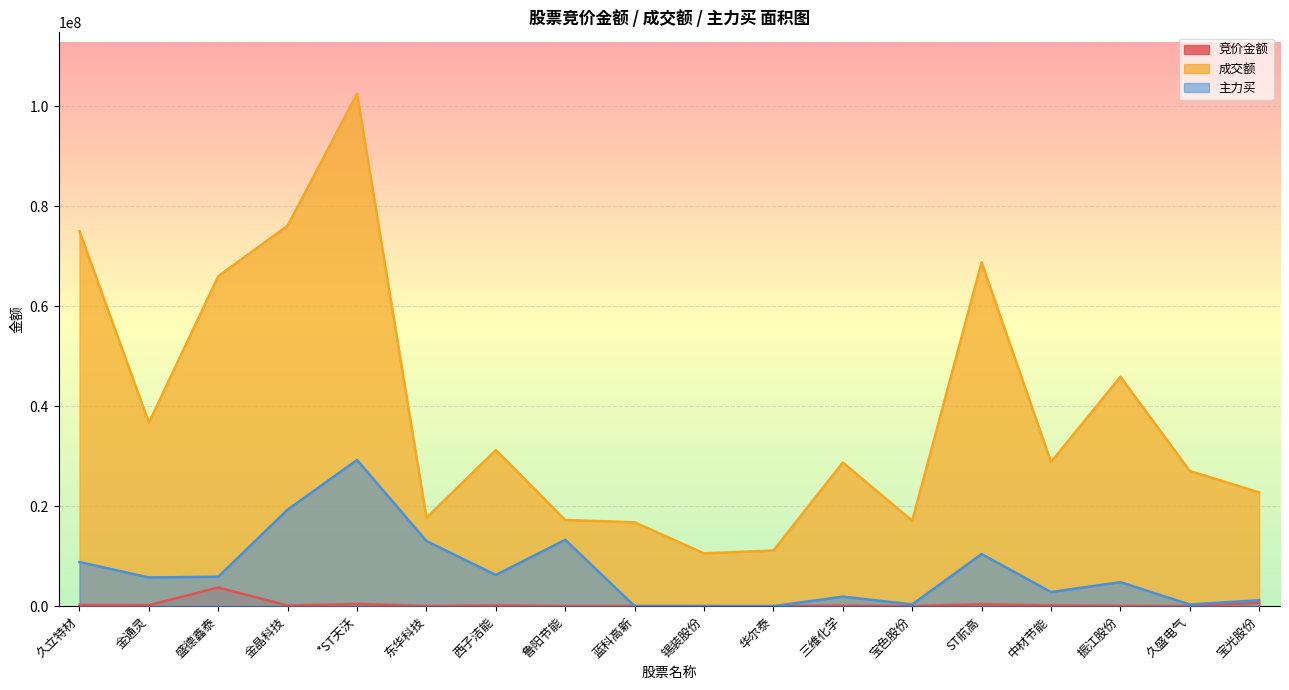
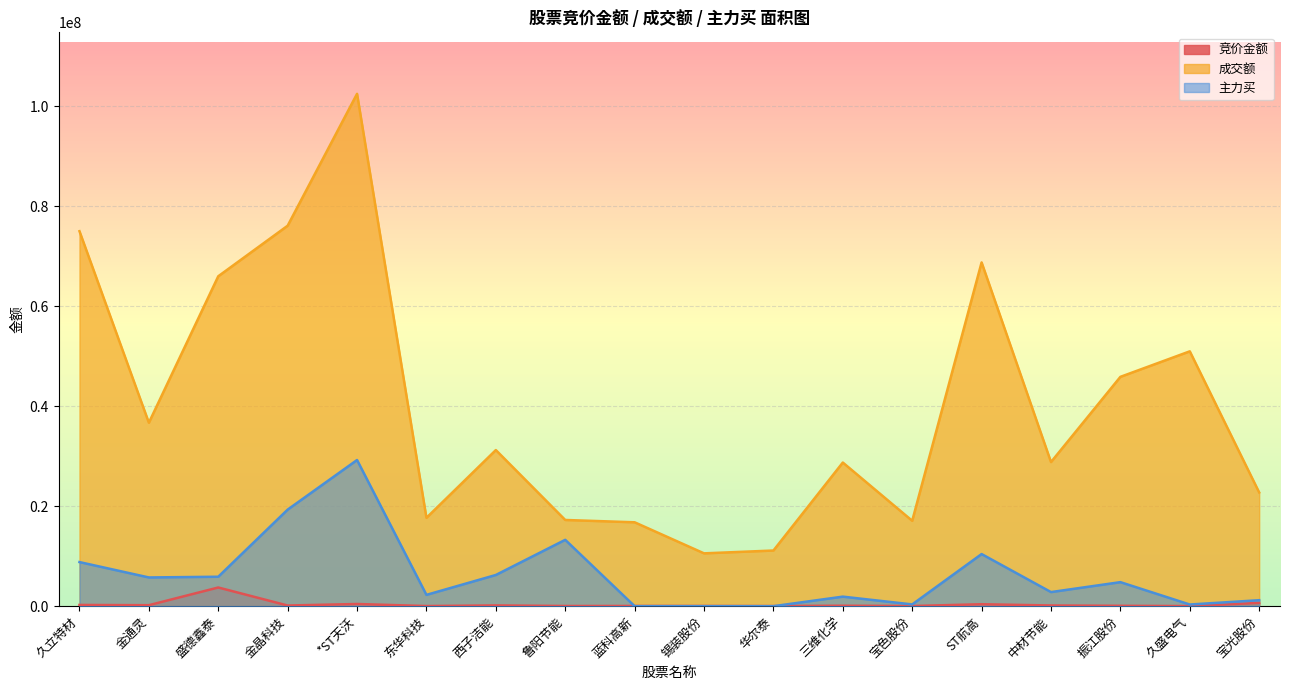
  {
    "竞价金额": {
      "久立特材": 0,
      "金通灵": 0,
      "盛德鑫泰": 4000000,
      "金晶科技": 0,
      "*ST天沃": 0,
      "东华科技": 0,
      "西子洁能": 0,
      "鲁阳节能": 0,
      "三维化学": 0,
      "ST航高": 0,
      "中材节能": 0,
      "振江股份": 0,
      "宝光股份": 1000000
    },
    "成交额": {
      "久立特材": 75000000,
      "金通灵": 37000000,
      "盛德鑫泰": 66000000,
      "金晶科技": 76000000,
      "*ST天沃": 103000000,
      "东华科技": 18000000,
      "西子洁能": 31000000,
      "鲁阳节能": 17000000,
      "蓝科高新": 17000000,
      "锡装股份": 11000000,
      "华尔泰": 11000000,
      "三维化学": 29000000,
      "宝色股份": 17000000,
      "ST航高": 69000000,
      "中材节能": 29000000,
      "振江股份": 46000000,
-     "久盛电气": 27000000,
+     "久盛电气": 51000000,
      "宝光股份": 23000000
    },
    "主力买": {
      "久立特材": 9000000,
      "金通灵": 6000000,
      "盛德鑫泰": 6000000,
      "金晶科技": 19000000,
      "*ST天沃": 29000000,
-     "东华科技": 13000000,
+     "东华科技": 2000000,
      "西子洁能": 6000000,
      "鲁阳节能": 13000000,
      "三维化学": 2000000,
      "ST航高": 10000000,
      "中材节能": 3000000,
      "振江股份": 5000000,
      "宝光股份": 1000000
    }
  }
